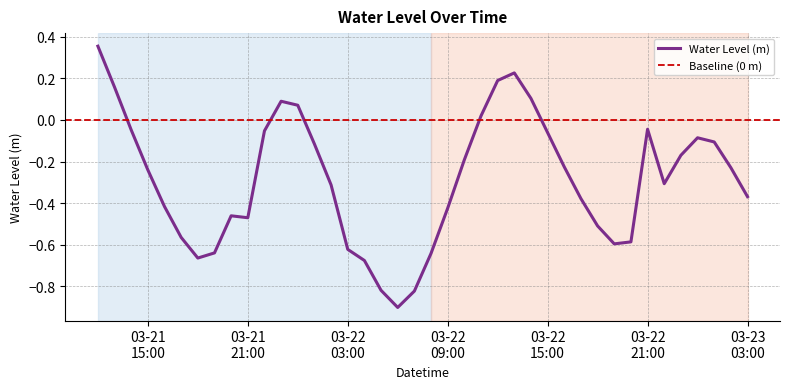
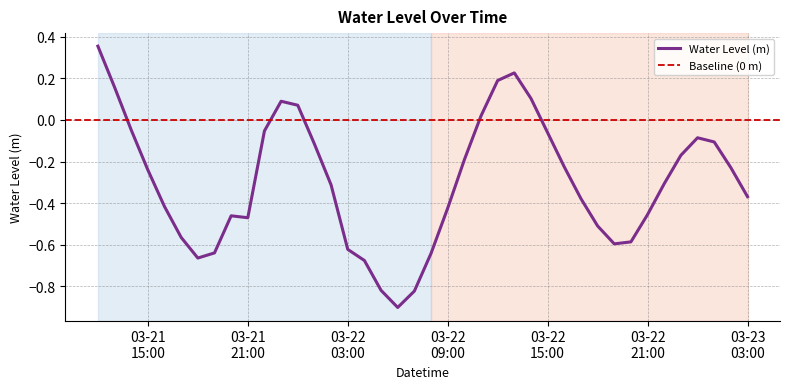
  {
    "03-21 15:00": -0.24,
    "03-21 21:00": -0.47,
    "03-22 03:00": -0.62,
    "03-22 09:00": -0.42,
    "03-22 15:00": -0.06,
-   "03-22 21:00": -0.04,
+   "03-22 21:00": -0.45,
    "03-23 03:00": -0.37
  }
